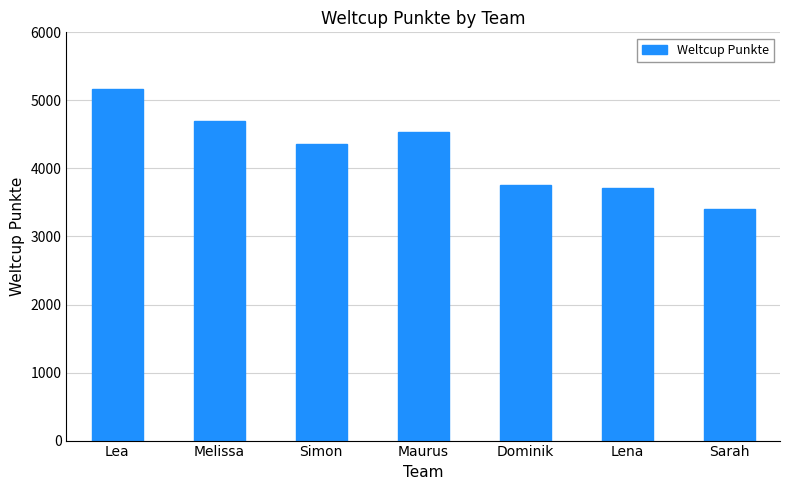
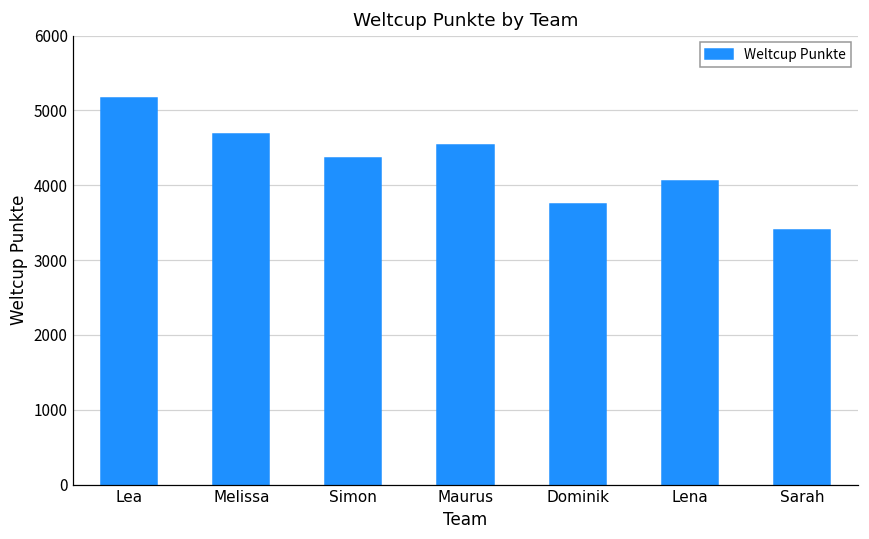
  {
    "Lea": 5200,
    "Melissa": 4700,
    "Simon": 4400,
    "Maurus": 4500,
    "Dominik": 3800,
-   "Lena": 3700,
+   "Lena": 4100,
    "Sarah": 3400
  }
